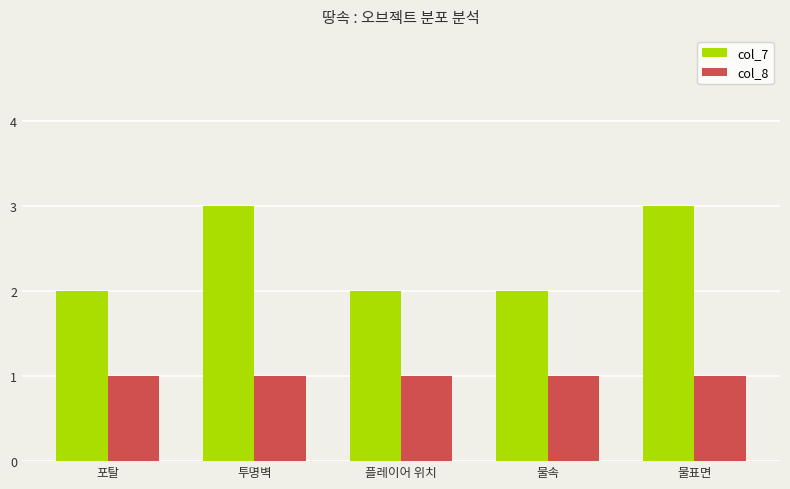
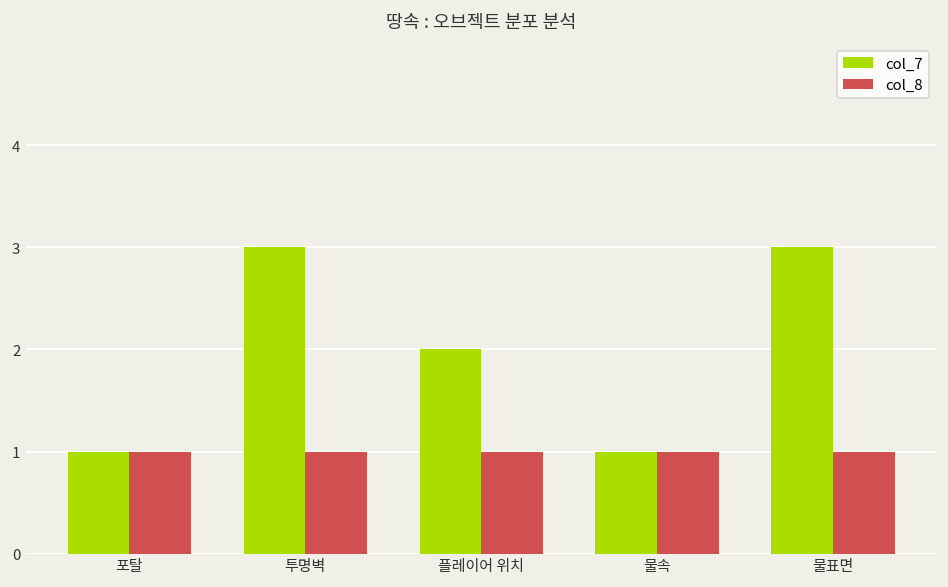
  {
    "col_7": {
-     "포탈": 2,
+     "포탈": 1,
      "투명벽": 3,
      "플레이어 위치": 2,
-     "물속": 2,
+     "물속": 1,
      "물표면": 3
    },
    "col_8": {
      "포탈": 1,
      "투명벽": 1,
      "플레이어 위치": 1,
      "물속": 1,
      "물표면": 1
    }
  }
